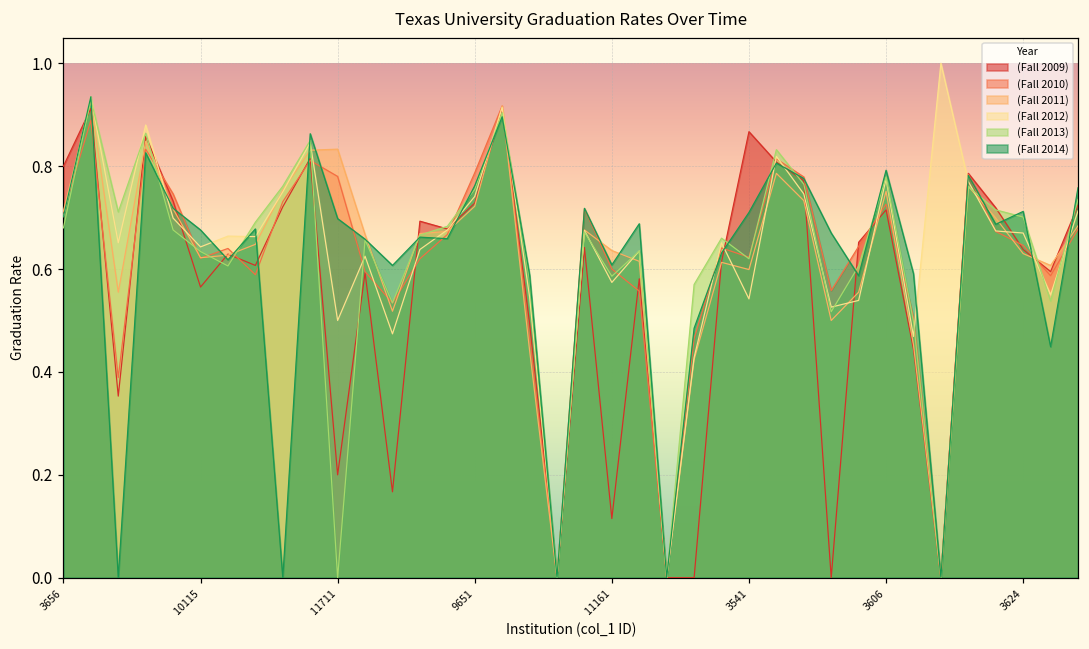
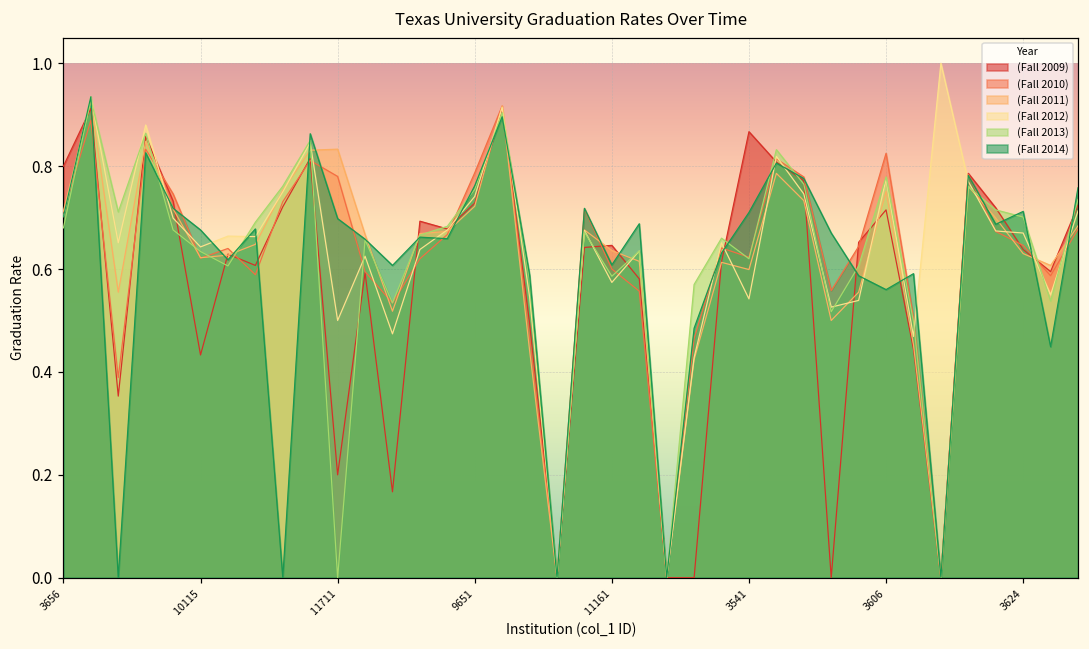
  {
    "(Fall 2009)": {
      "3656": 0.80,
-     "10115": 0.57,
+     "10115": 0.43,
      "11711": 0.20,
      "9651": 0.73,
-     "11161": 0.12,
+     "11161": 0.65,
      "3541": 0.87,
      "3606": 0.72,
      "3624": 0.64
    },
    "(Fall 2010)": {
      "11711": 0.78,
      "9651": 0.79,
      "11161": 0.60,
-     "3606": 0.73,
+     "3606": 0.83,
      "3624": 0.65
    },
    "(Fall 2013)": {
      "3656": 0.68,
      "10115": 0.63,
      "11711": 0.00,
      "9651": 0.76,
      "11161": 0.59,
      "3624": 0.70
    },
    "(Fall 2014)": {
      "10115": 0.68,
      "11711": 0.70,
      "9651": 0.76,
      "11161": 0.61,
      "3541": 0.71,
-     "3606": 0.79,
+     "3606": 0.56,
      "3624": 0.71
    }
  }
